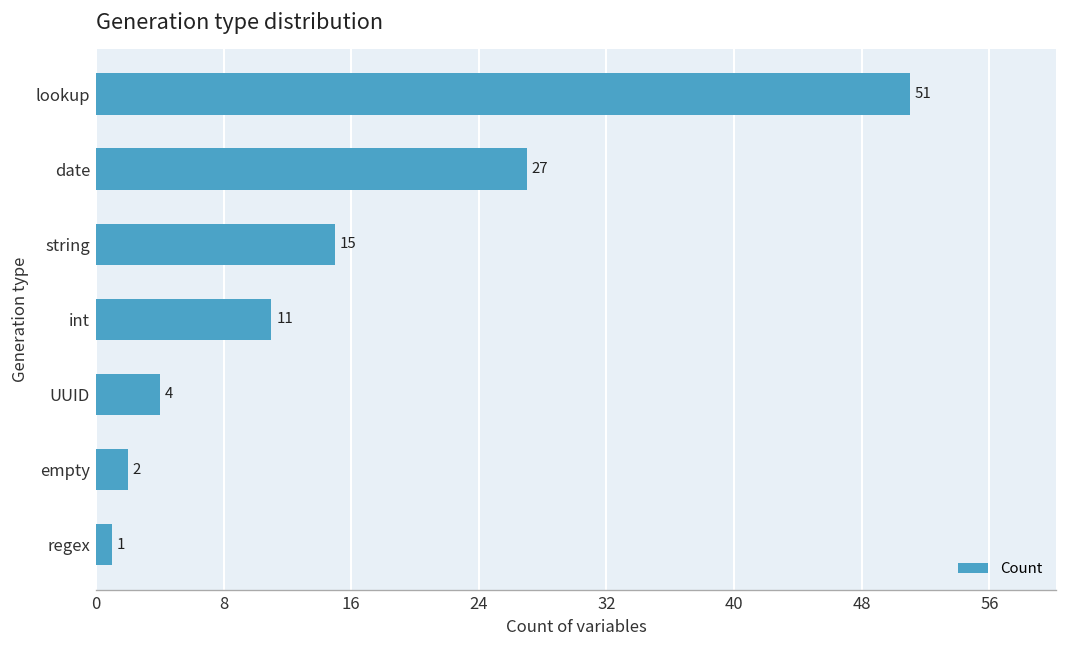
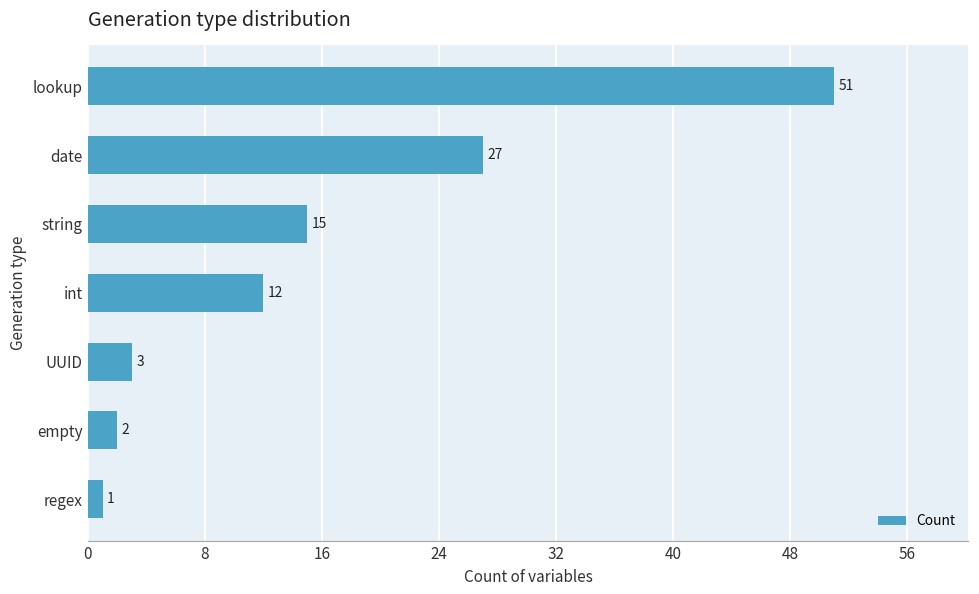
  {
    "lookup": 51,
    "date": 27,
    "string": 15,
-   "int": 11,
-   "UUID": 4,
+   "int": 12,
+   "UUID": 3,
    "empty": 2,
    "regex": 1
  }
